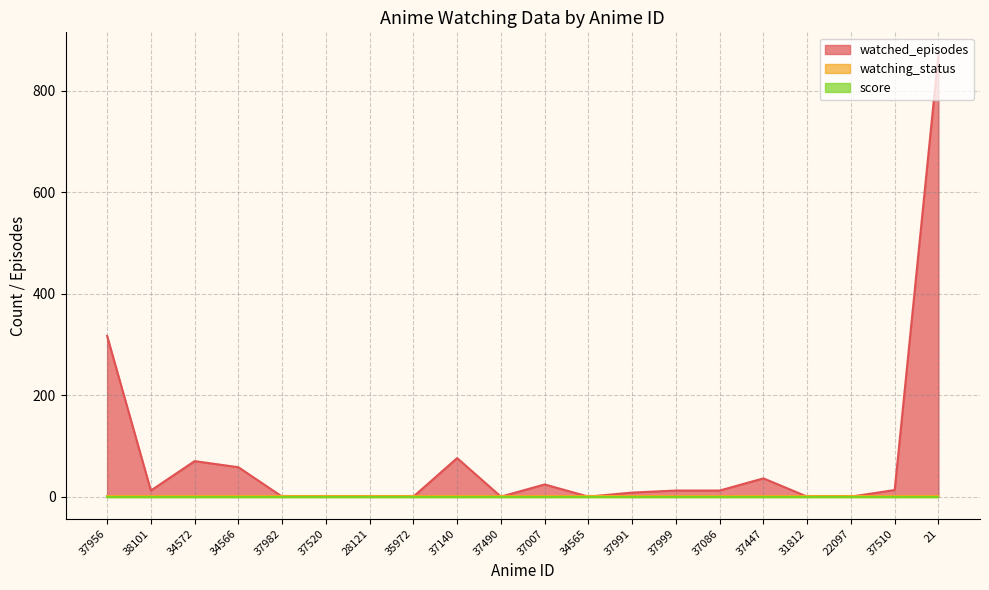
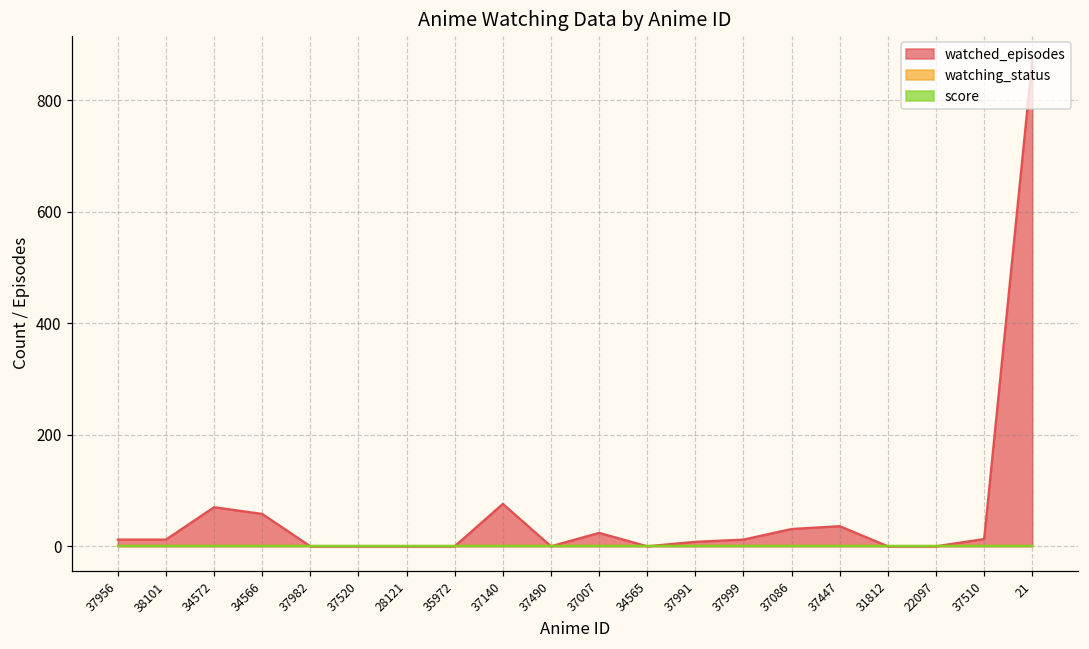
  {
    "watched_episodes": {
-     "37956": 320,
+     "37956": 10,
      "38101": 10,
      "34572": 70,
      "34566": 60,
      "37140": 80,
      "37007": 20,
      "37991": 10,
      "37999": 10,
-     "37086": 10,
+     "37086": 30,
      "37447": 40,
      "37510": 10
    }
  }
